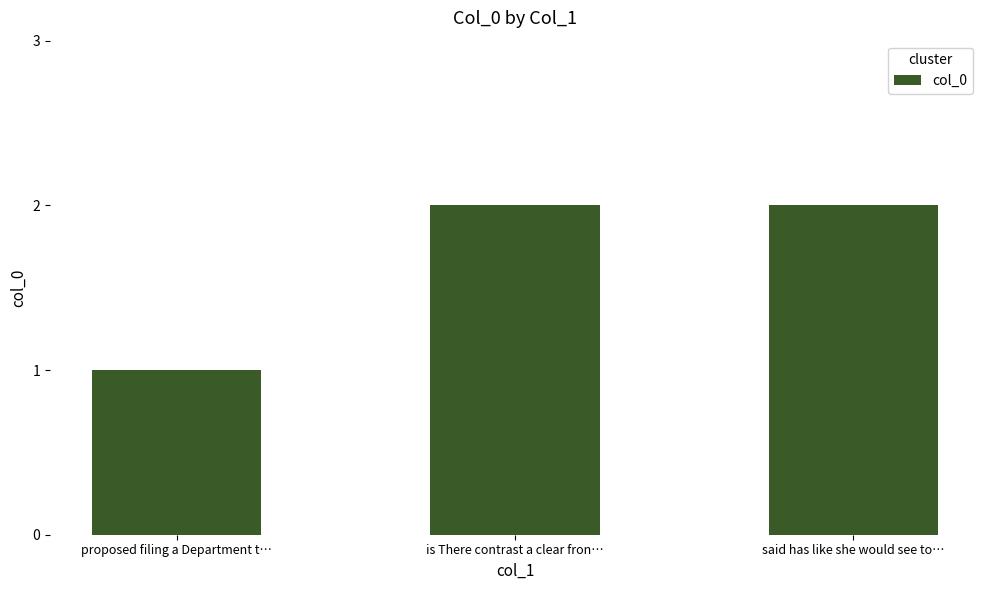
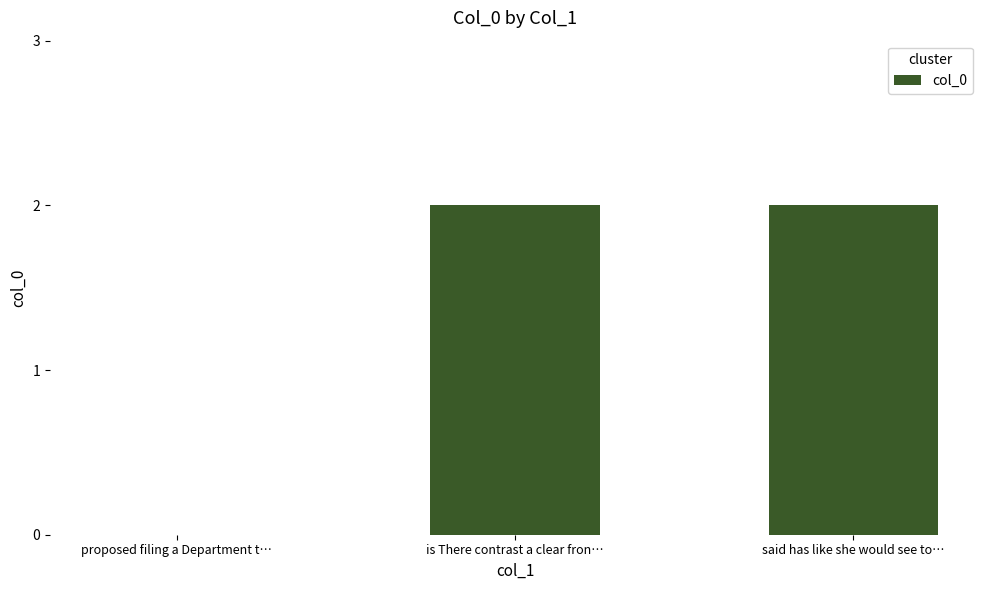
  {
-   "proposed filing a Department t…": 1,
+   "proposed filing a Department t…": 0,
    "is There contrast a clear fron…": 2,
    "said has like she would see to…": 2
  }
